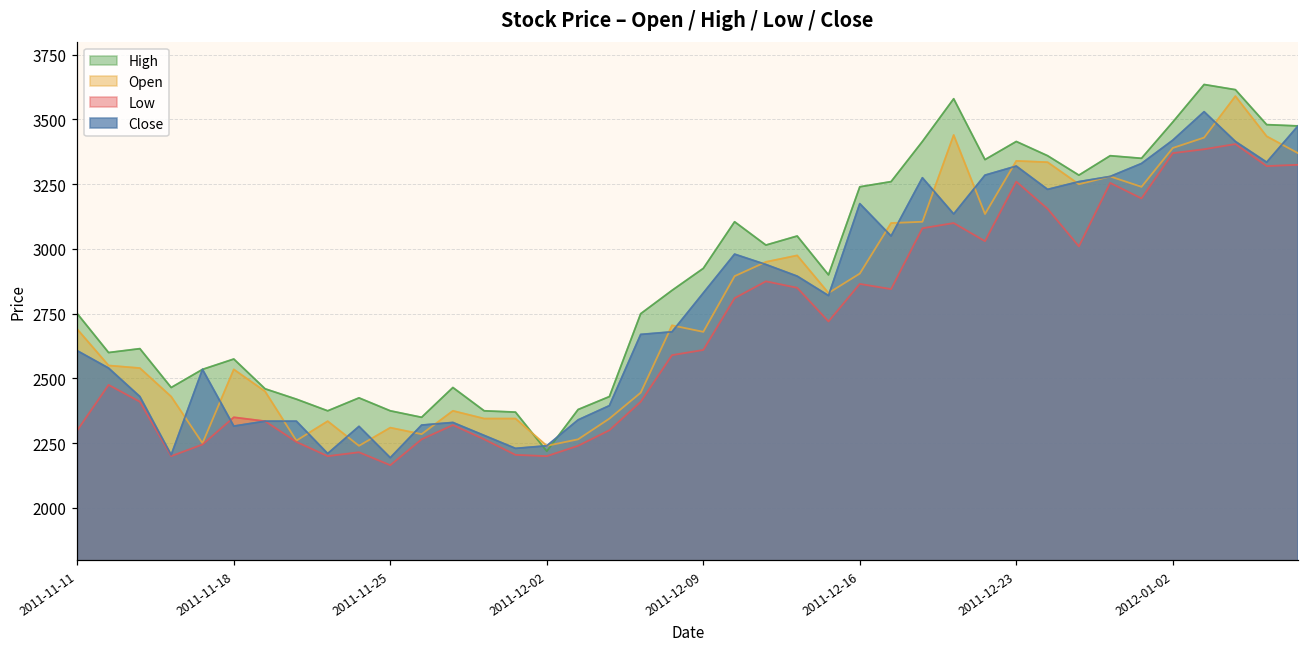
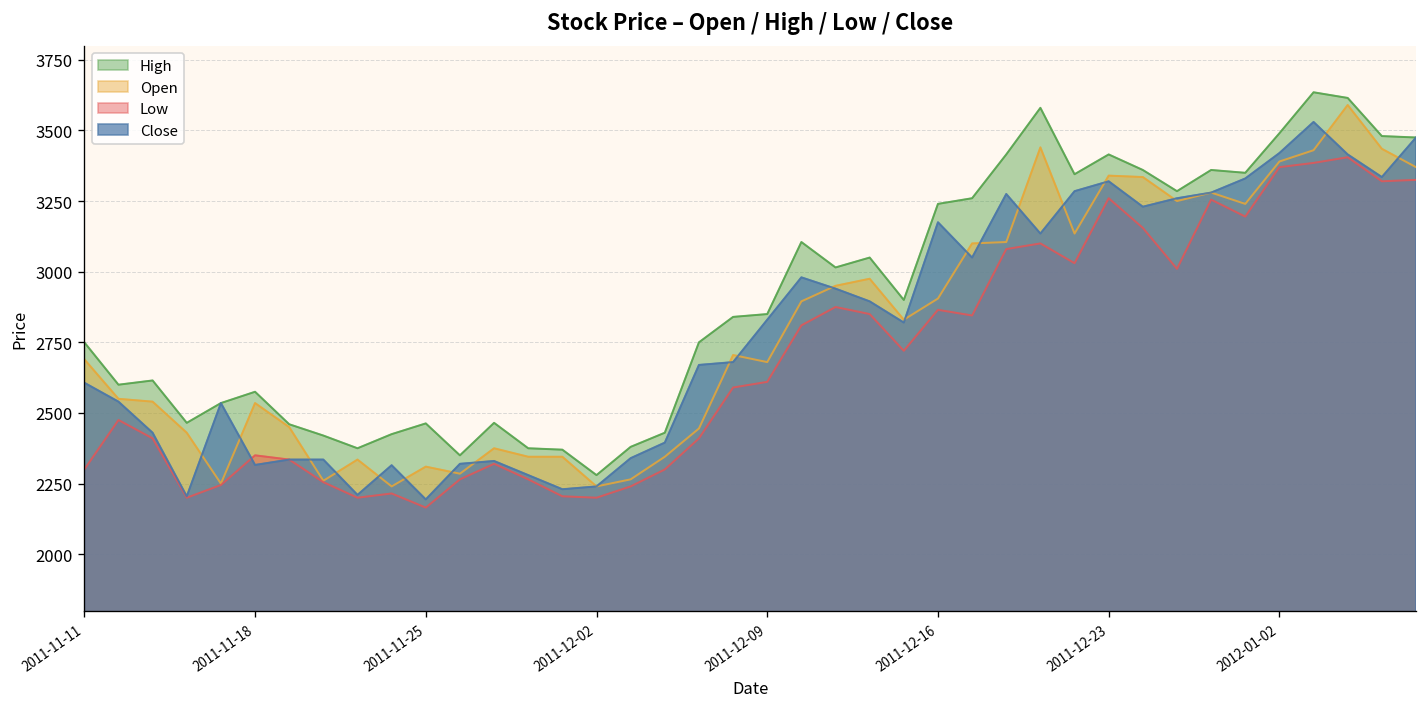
  {
    "High": {
      "2011-11-11": 2750,
      "2011-11-18": 2580,
-     "2011-11-25": 2380,
-     "2011-12-02": 2220,
-     "2011-12-09": 2930,
+     "2011-11-25": 2460,
+     "2011-12-02": 2280,
+     "2011-12-09": 2850,
      "2011-12-16": 3240,
      "2011-12-23": 3420,
      "2012-01-02": 3490
    },
    "Close": {
      "2011-11-11": 2610,
      "2011-11-18": 2320,
      "2011-11-25": 2190,
      "2011-12-09": 2830,
      "2011-12-16": 3180,
      "2011-12-23": 3320,
      "2012-01-02": 3420
    }
  }
